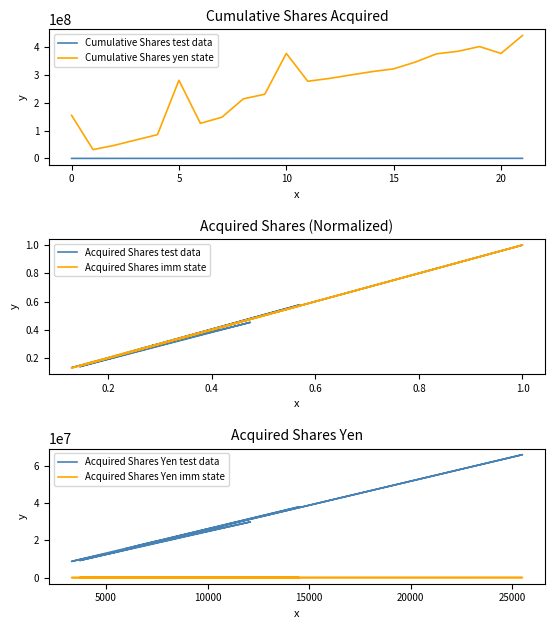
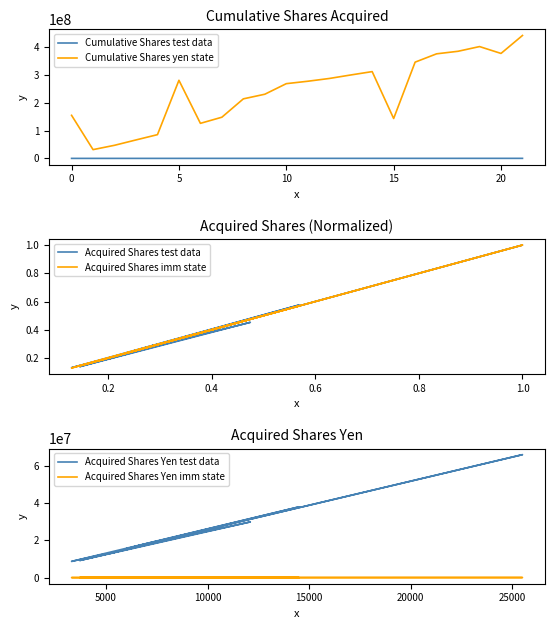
  {
    "Cumulative Shares Acquired": {
      "Cumulative Shares test data": {
        "0": 0,
        "5": 0,
        "10": 0,
        "15": 0,
        "20": 0
      },
      "Cumulative Shares yen state": {
        "0": 150000000,
        "5": 280000000,
-       "10": 380000000,
-       "15": 320000000,
+       "10": 270000000,
+       "15": 140000000,
        "20": 380000000
      }
    }
  }
